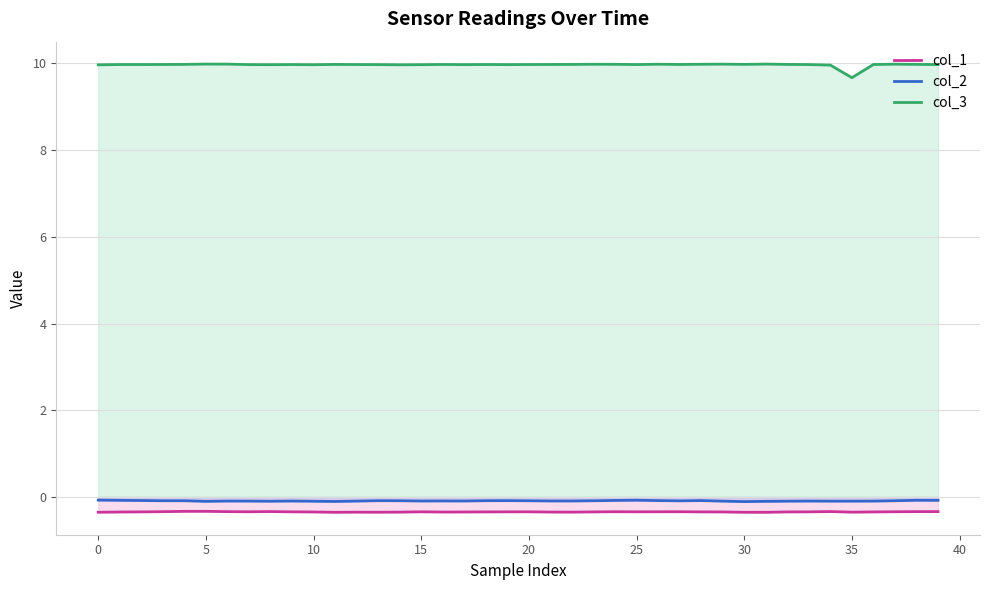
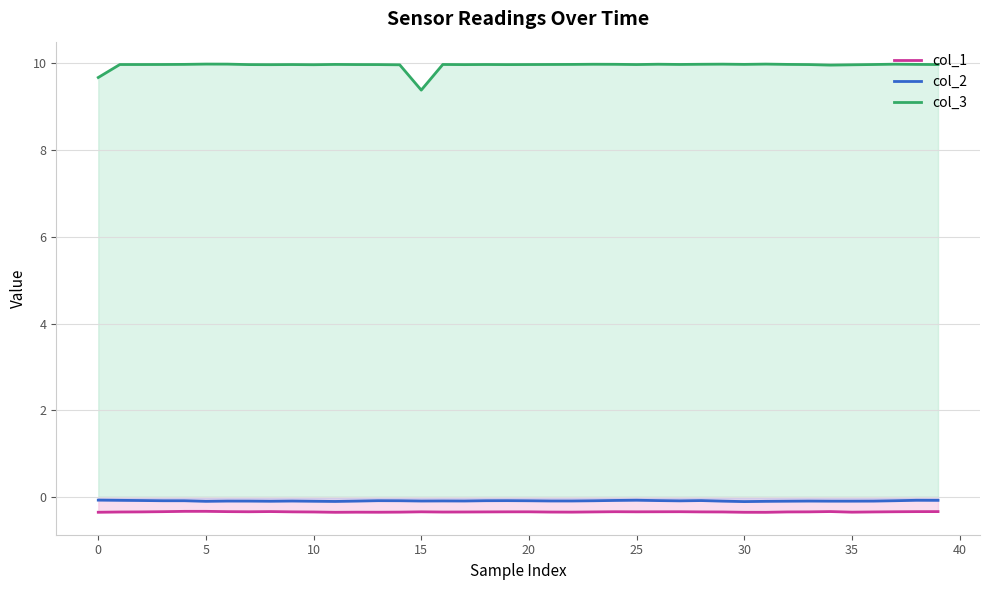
  {
    "col_1": {
      "0": -0.4,
      "5": -0.3,
      "10": -0.3,
      "15": -0.3,
      "20": -0.3,
      "25": -0.3,
      "30": -0.4,
      "35": -0.3
    },
    "col_2": {
      "0": -0.1,
      "5": -0.1,
      "10": -0.1,
      "15": -0.1,
      "20": -0.1,
      "25": -0.1,
      "30": -0.1,
      "35": -0.1
    },
    "col_3": {
-     "0": 10.0,
+     "0": 9.7,
      "5": 10.0,
      "10": 10.0,
-     "15": 10.0,
+     "15": 9.4,
      "20": 10.0,
      "25": 10.0,
      "30": 10.0,
-     "35": 9.7
+     "35": 10.0
    }
  }
